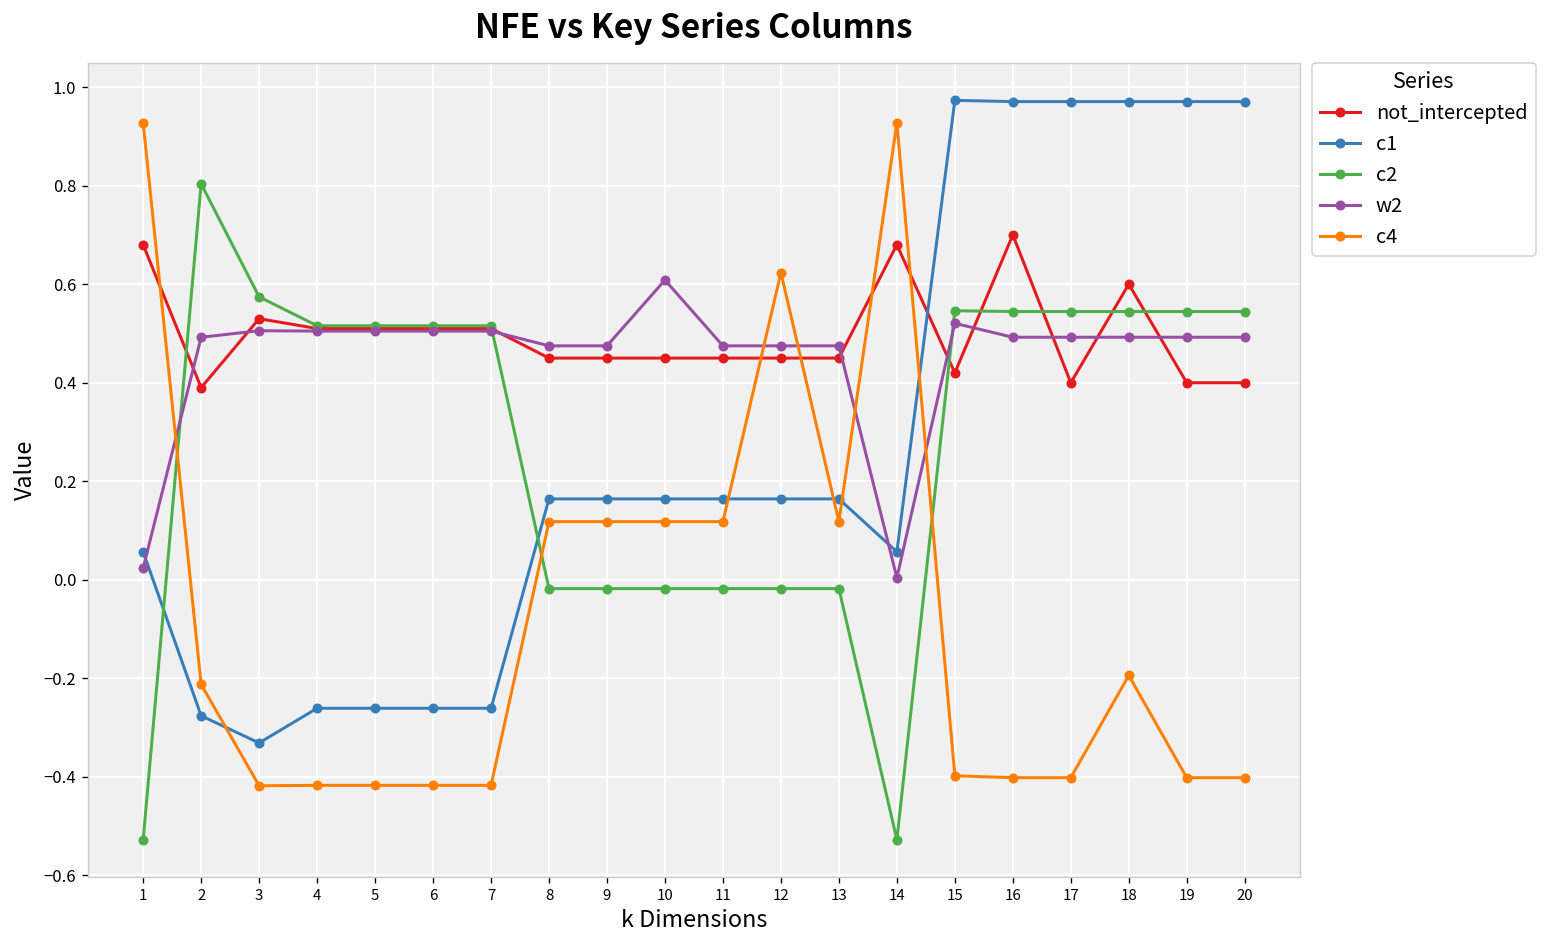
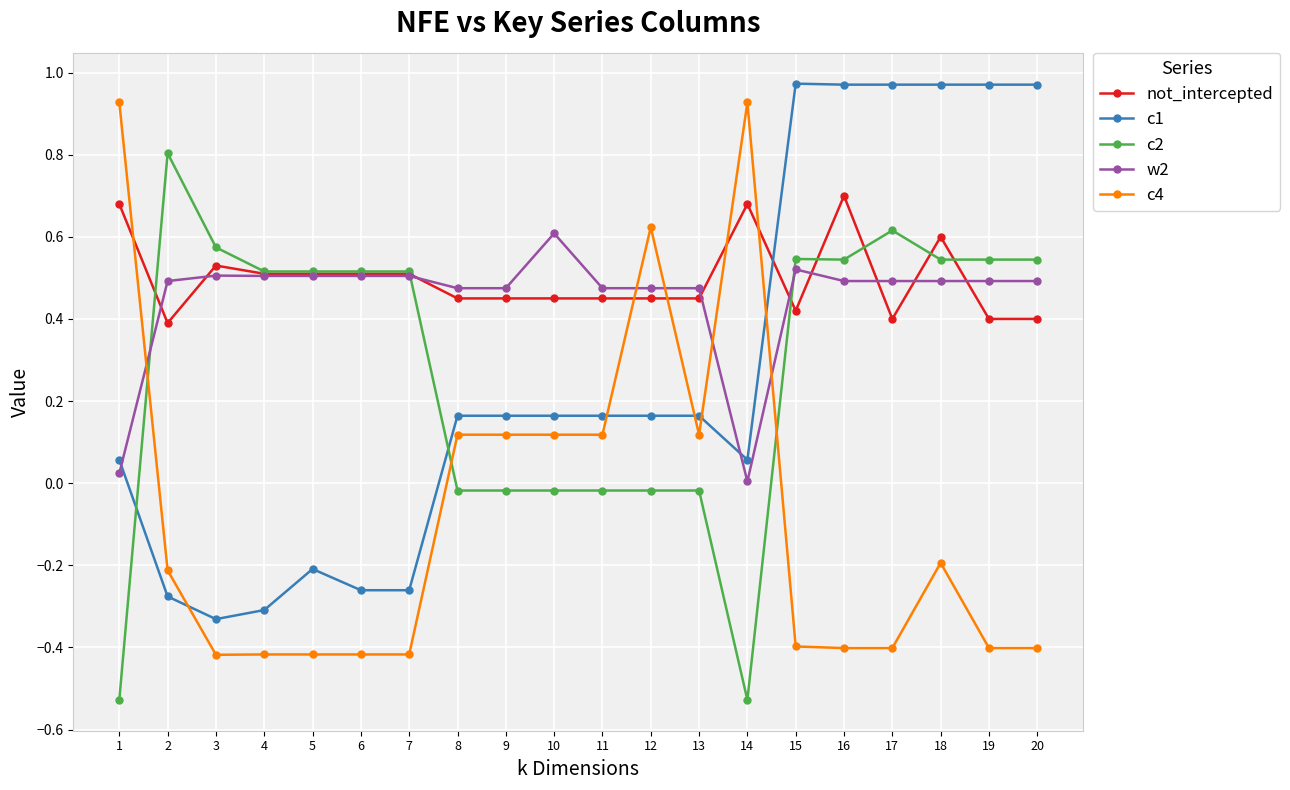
  {
    "not_intercepted": {
      "1": 0.68,
      "2": 0.39,
      "3": 0.53,
      "8": 0.45,
      "9": 0.45,
      "10": 0.45,
      "11": 0.45,
      "12": 0.45,
      "13": 0.45,
      "14": 0.68,
      "15": 0.42,
      "16": 0.70,
      "17": 0.40,
      "18": 0.60,
      "19": 0.40,
      "20": 0.40
    },
    "c1": {
      "1": 0.06,
      "2": -0.28,
      "3": -0.33,
-     "4": -0.26,
-     "5": -0.26,
+     "4": -0.31,
+     "5": -0.21,
      "6": -0.26,
      "7": -0.26,
      "8": 0.16,
      "9": 0.16,
      "10": 0.16,
      "11": 0.16,
      "12": 0.16,
      "13": 0.16,
      "14": 0.06,
      "15": 0.97,
      "16": 0.97,
      "17": 0.97,
      "18": 0.97,
      "19": 0.97,
      "20": 0.97
    },
    "c2": {
      "1": -0.53,
      "2": 0.80,
      "3": 0.57,
      "8": -0.02,
      "9": -0.02,
      "10": -0.02,
      "11": -0.02,
      "12": -0.02,
      "13": -0.02,
      "14": -0.53,
      "15": 0.55,
      "16": 0.54,
-     "17": 0.54,
+     "17": 0.62,
      "18": 0.54,
      "19": 0.54,
      "20": 0.54
    },
    "w2": {
      "1": 0.02,
      "2": 0.49,
      "3": 0.51,
      "8": 0.47,
      "9": 0.47,
      "10": 0.61,
      "11": 0.47,
      "12": 0.47,
      "13": 0.47,
      "14": 0.00,
      "15": 0.52,
      "16": 0.49,
      "17": 0.49,
      "18": 0.49,
      "19": 0.49,
      "20": 0.49
    },
    "c4": {
      "1": 0.93,
      "2": -0.21,
      "3": -0.42,
      "4": -0.42,
      "5": -0.42,
      "6": -0.42,
      "7": -0.42,
      "8": 0.12,
      "9": 0.12,
      "10": 0.12,
      "11": 0.12,
      "12": 0.62,
      "13": 0.12,
      "14": 0.93,
      "15": -0.40,
      "16": -0.40,
      "17": -0.40,
      "18": -0.19,
      "19": -0.40,
      "20": -0.40
    }
  }
